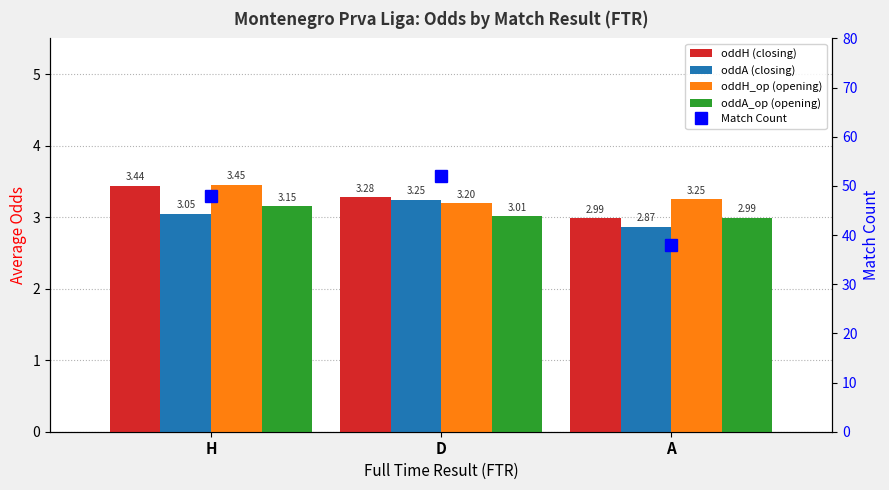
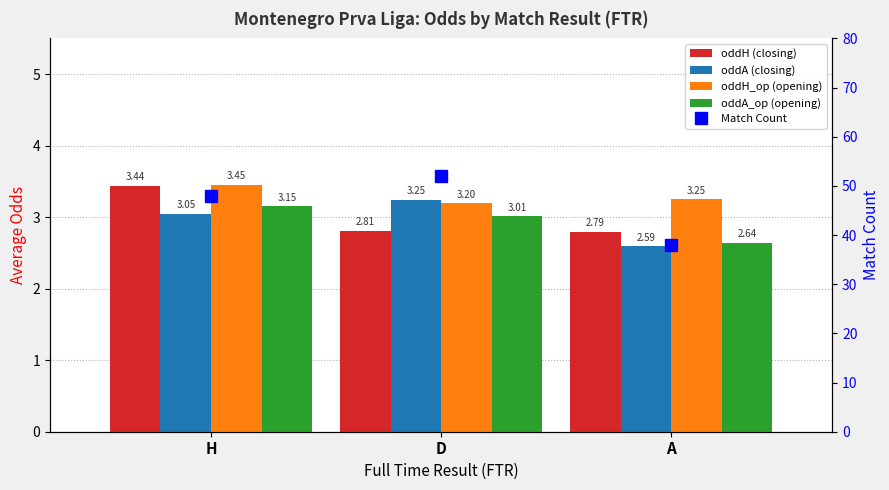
  {
    "oddH (closing)": {
      "H": 3.44,
-     "D": 3.28,
-     "A": 2.99
+     "D": 2.81,
+     "A": 2.79
    },
    "oddA (closing)": {
      "H": 3.05,
      "D": 3.25,
-     "A": 2.87
+     "A": 2.59
    },
    "oddH_op (opening)": {
      "H": 3.45,
      "D": 3.20,
      "A": 3.25
    },
    "oddA_op (opening)": {
      "H": 3.15,
      "D": 3.01,
-     "A": 2.99
+     "A": 2.64
    }
  }
